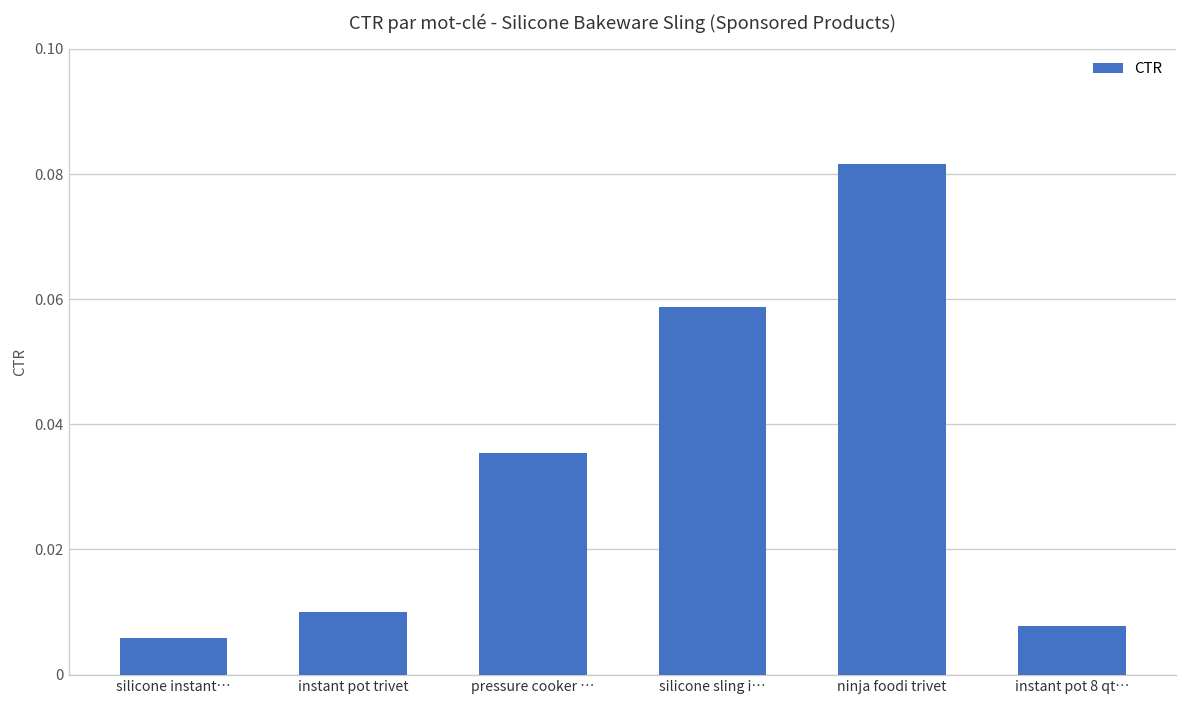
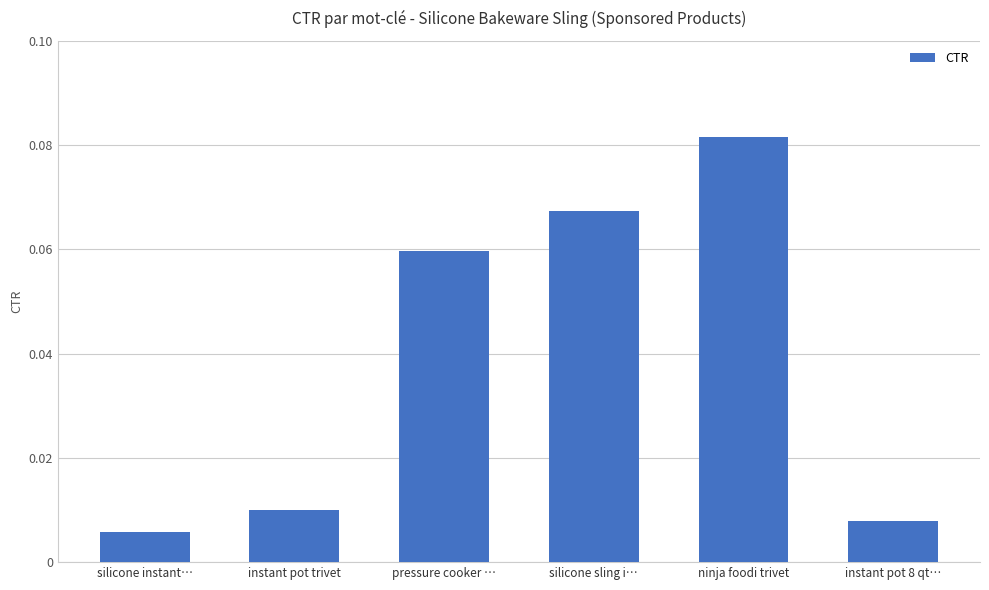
  {
    "silicone instant…": 0.006,
    "instant pot trivet": 0.010,
-   "pressure cooker …": 0.035,
-   "silicone sling i…": 0.059,
+   "pressure cooker …": 0.060,
+   "silicone sling i…": 0.067,
    "ninja foodi trivet": 0.082,
    "instant pot 8 qt…": 0.008
  }
